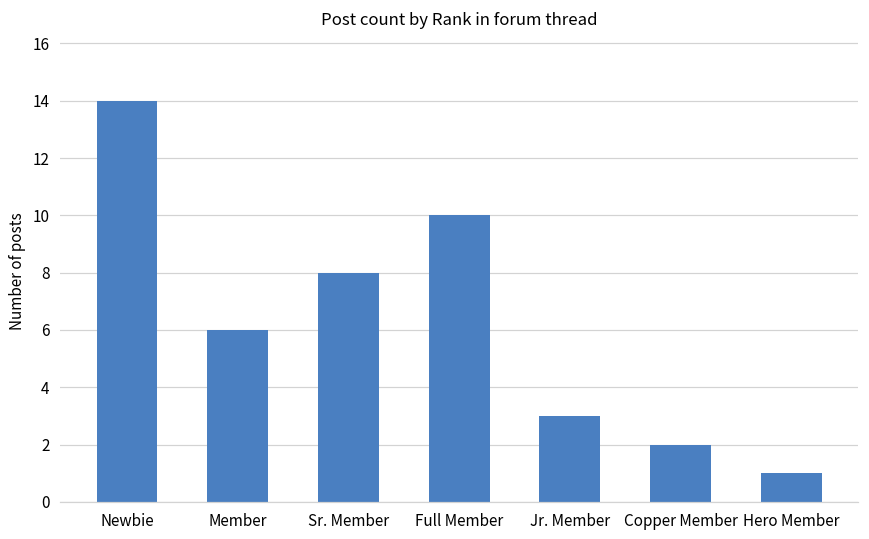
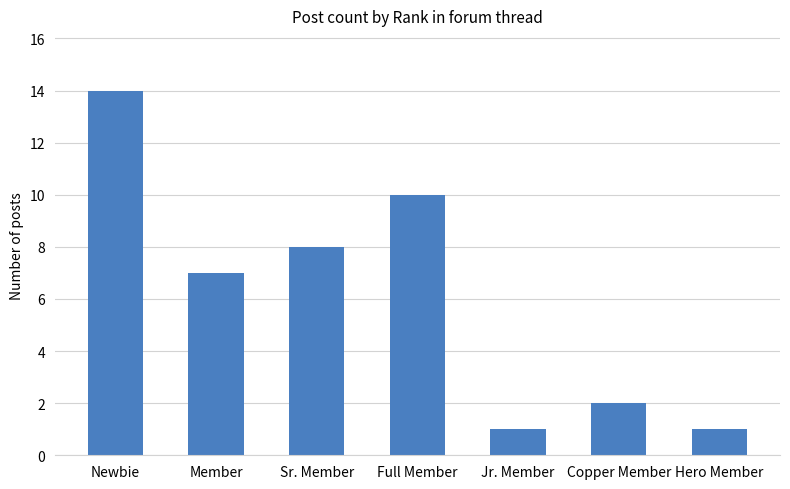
  {
    "Newbie": 14,
-   "Member": 6,
+   "Member": 7,
    "Sr. Member": 8,
    "Full Member": 10,
-   "Jr. Member": 3,
+   "Jr. Member": 1,
    "Copper Member": 2,
    "Hero Member": 1
  }
